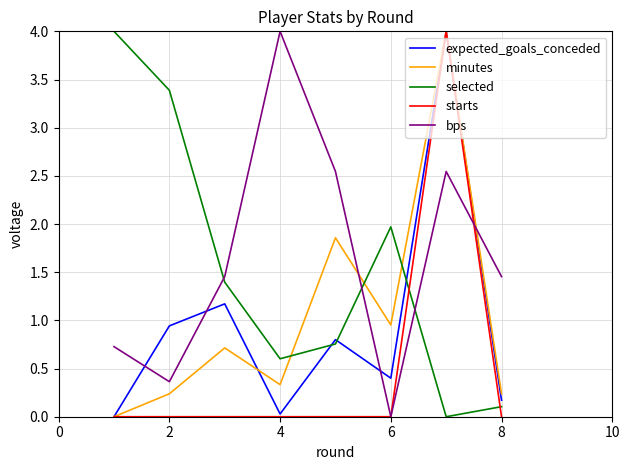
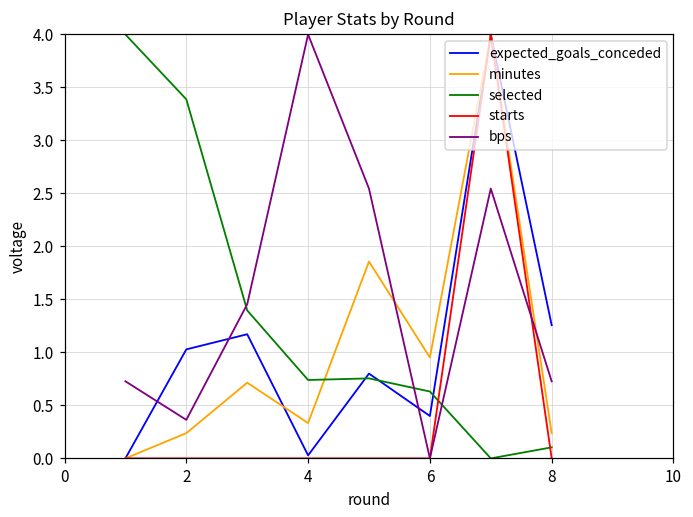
  {
    "expected_goals_conceded": {
-     "2": 0.9,
+     "2": 1.0,
      "4": 0.0,
      "6": 0.4,
-     "8": 0.2
+     "8": 1.3
    },
    "minutes": {
      "2": 0.2,
      "4": 0.3,
      "6": 1.0,
      "8": 0.2
    },
    "selected": {
      "2": 3.4,
-     "4": 0.6,
-     "6": 2.0,
+     "4": 0.7,
+     "6": 0.6,
      "8": 0.1
    },
    "starts": {
      "2": 0.0,
      "4": 0.0,
      "8": 0.0
    },
    "bps": {
      "2": 0.4,
      "4": 4.0,
-     "8": 1.5
+     "8": 0.7
    }
  }
